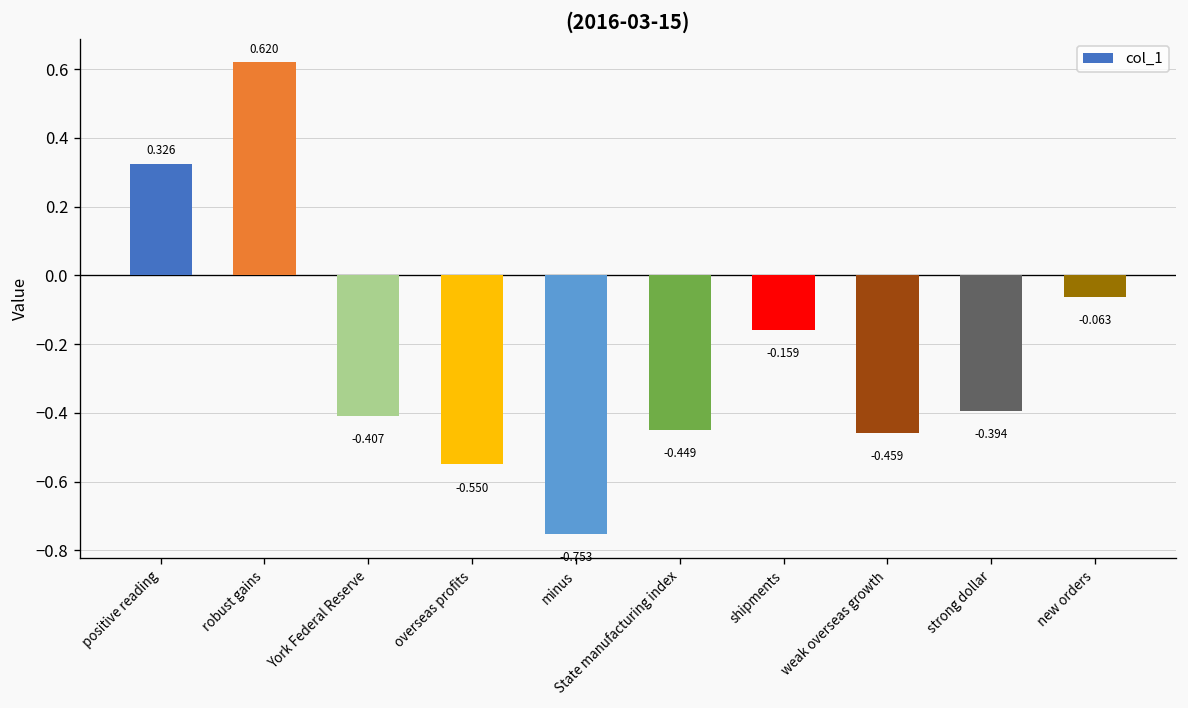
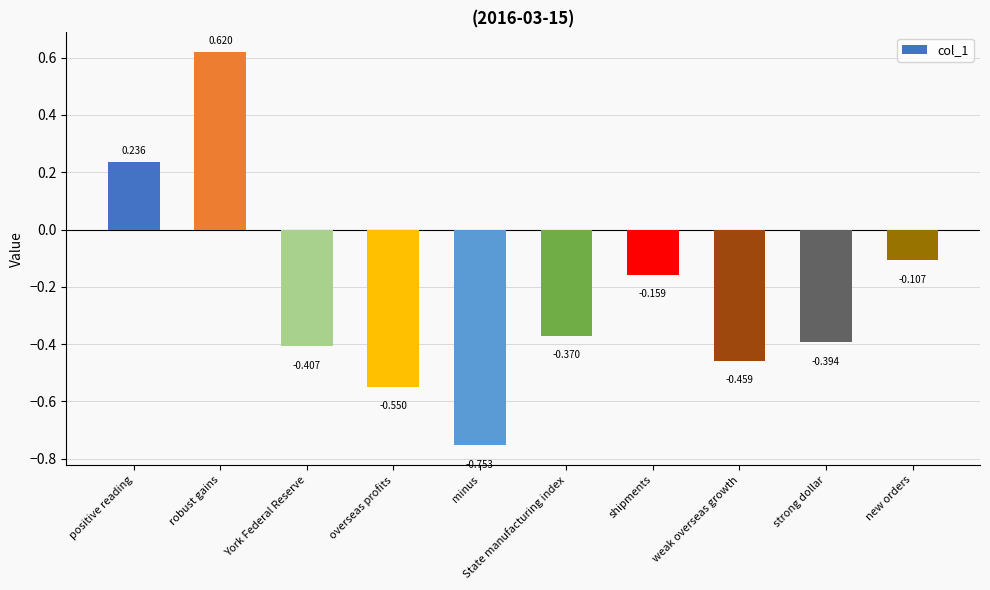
  {
-   "positive reading": 0.326,
+   "positive reading": 0.236,
    "robust gains": 0.620,
    "York Federal Reserve": -0.407,
    "overseas profits": -0.550,
    "minus": -0.753,
-   "State manufacturing index": -0.449,
+   "State manufacturing index": -0.370,
    "shipments": -0.159,
    "weak overseas growth": -0.459,
    "strong dollar": -0.394,
-   "new orders": -0.063
+   "new orders": -0.107
  }
